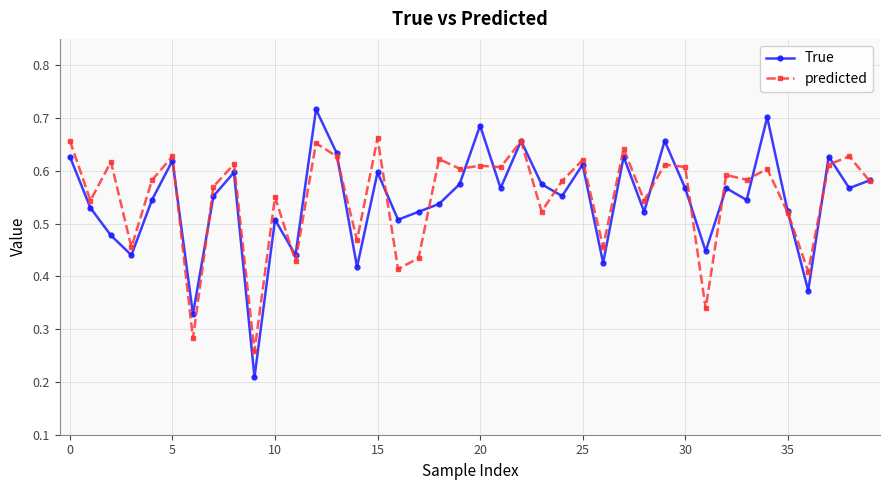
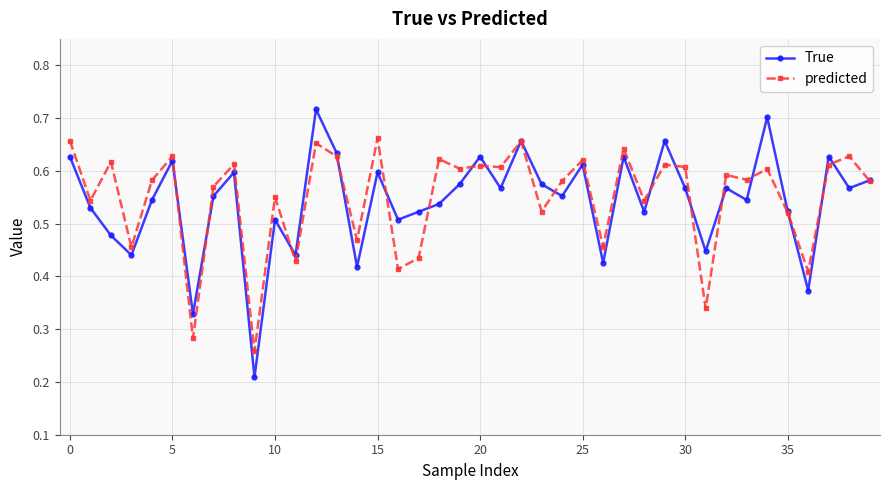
  {
    "True": {
      "0": 0.63,
      "5": 0.62,
      "10": 0.51,
      "15": 0.60,
-     "20": 0.69,
+     "20": 0.63,
      "25": 0.61,
      "30": 0.57
    },
    "predicted": {
      "0": 0.66,
      "5": 0.63,
      "10": 0.55,
      "15": 0.66,
      "20": 0.61,
      "25": 0.62,
      "30": 0.61
    }
  }
